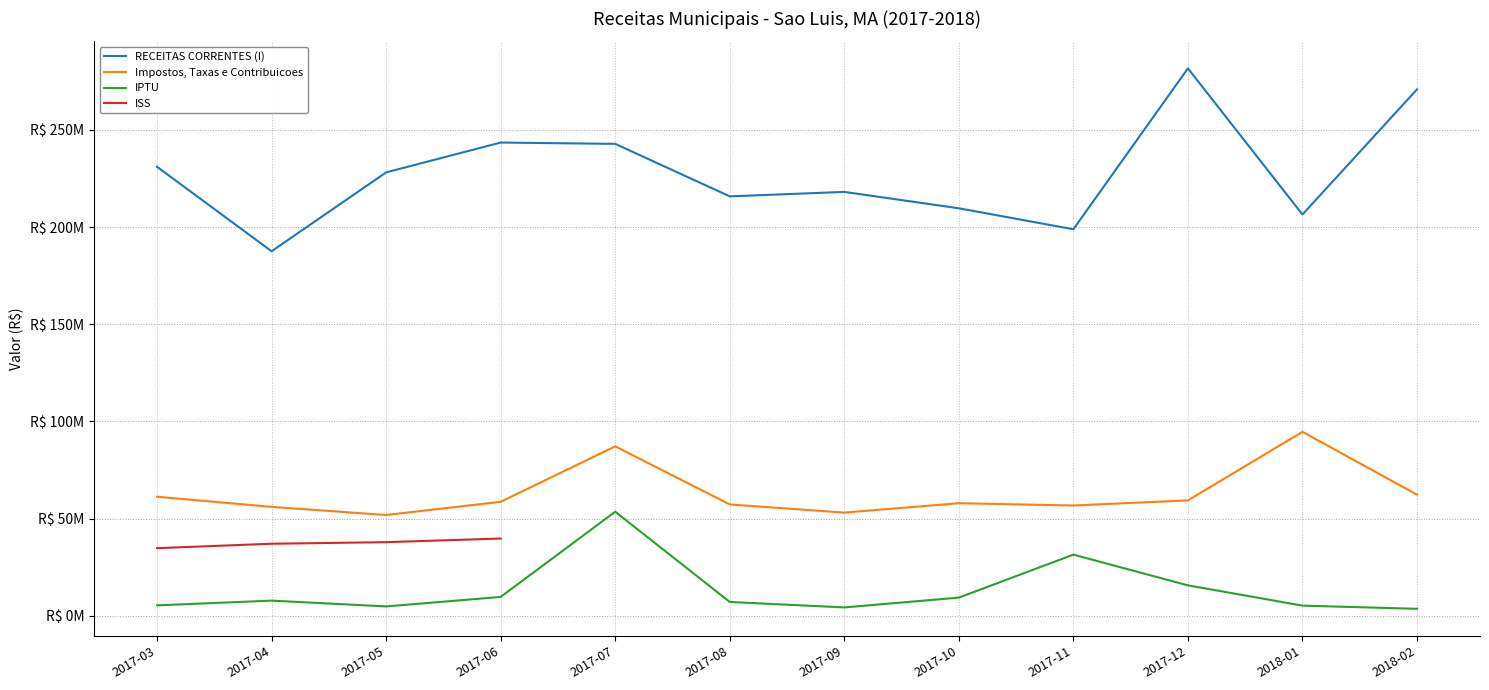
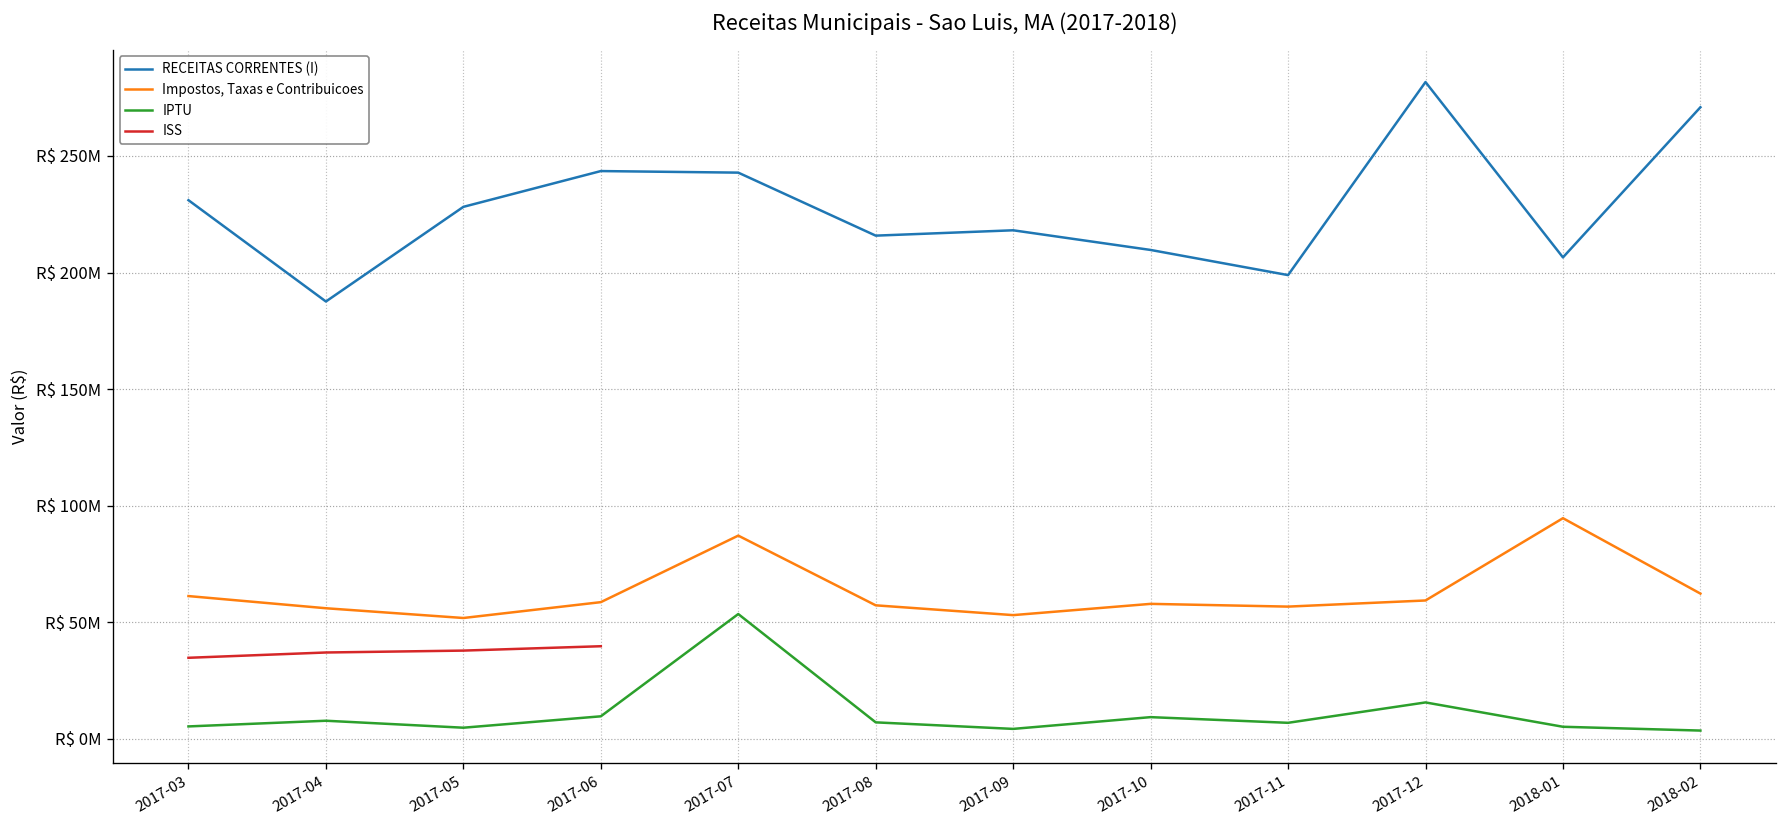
  {
    "RECEITAS CORRENTES (I)": {
      "2017-03": "R$ 231000000",
      "2017-04": "R$ 188000000",
      "2017-05": "R$ 228000000",
      "2017-06": "R$ 244000000",
      "2017-07": "R$ 243000000",
      "2017-08": "R$ 216000000",
      "2017-09": "R$ 218000000",
      "2017-10": "R$ 210000000",
      "2017-11": "R$ 199000000",
      "2017-12": "R$ 282000000",
      "2018-01": "R$ 206000000",
      "2018-02": "R$ 271000000"
    },
    "Impostos, Taxas e Contribuicoes": {
      "2017-03": "R$ 61000000",
      "2017-04": "R$ 56000000",
      "2017-05": "R$ 52000000",
      "2017-06": "R$ 59000000",
      "2017-07": "R$ 87000000",
      "2017-08": "R$ 57000000",
      "2017-09": "R$ 53000000",
      "2017-10": "R$ 58000000",
      "2017-11": "R$ 57000000",
      "2017-12": "R$ 59000000",
      "2018-01": "R$ 95000000",
      "2018-02": "R$ 62000000"
    },
    "IPTU": {
      "2017-03": "R$ 5000000",
      "2017-04": "R$ 8000000",
      "2017-05": "R$ 5000000",
      "2017-06": "R$ 10000000",
      "2017-07": "R$ 54000000",
      "2017-08": "R$ 7000000",
      "2017-09": "R$ 4000000",
      "2017-10": "R$ 9000000",
-     "2017-11": "R$ 31000000",
+     "2017-11": "R$ 7000000",
      "2017-12": "R$ 16000000",
      "2018-01": "R$ 5000000",
      "2018-02": "R$ 4000000"
    },
    "ISS": {
      "2017-03": "R$ 35000000",
      "2017-04": "R$ 37000000",
      "2017-05": "R$ 38000000",
      "2017-06": "R$ 40000000"
    }
  }
